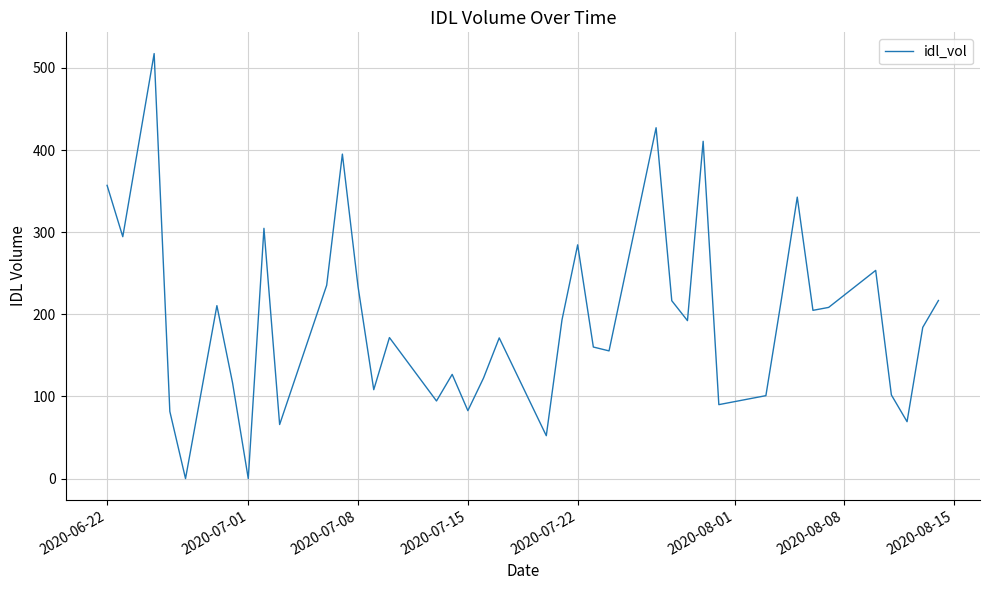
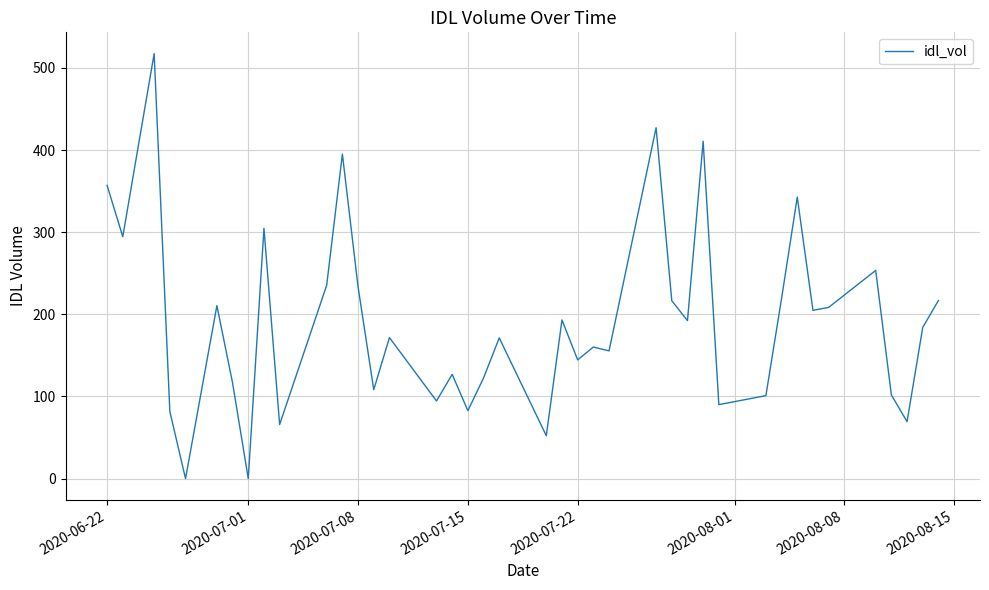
  {
    "2020-06-22": 360,
    "2020-07-01": 0,
    "2020-07-08": 230,
    "2020-07-15": 80,
-   "2020-07-22": 280
+   "2020-07-22": 140
  }
